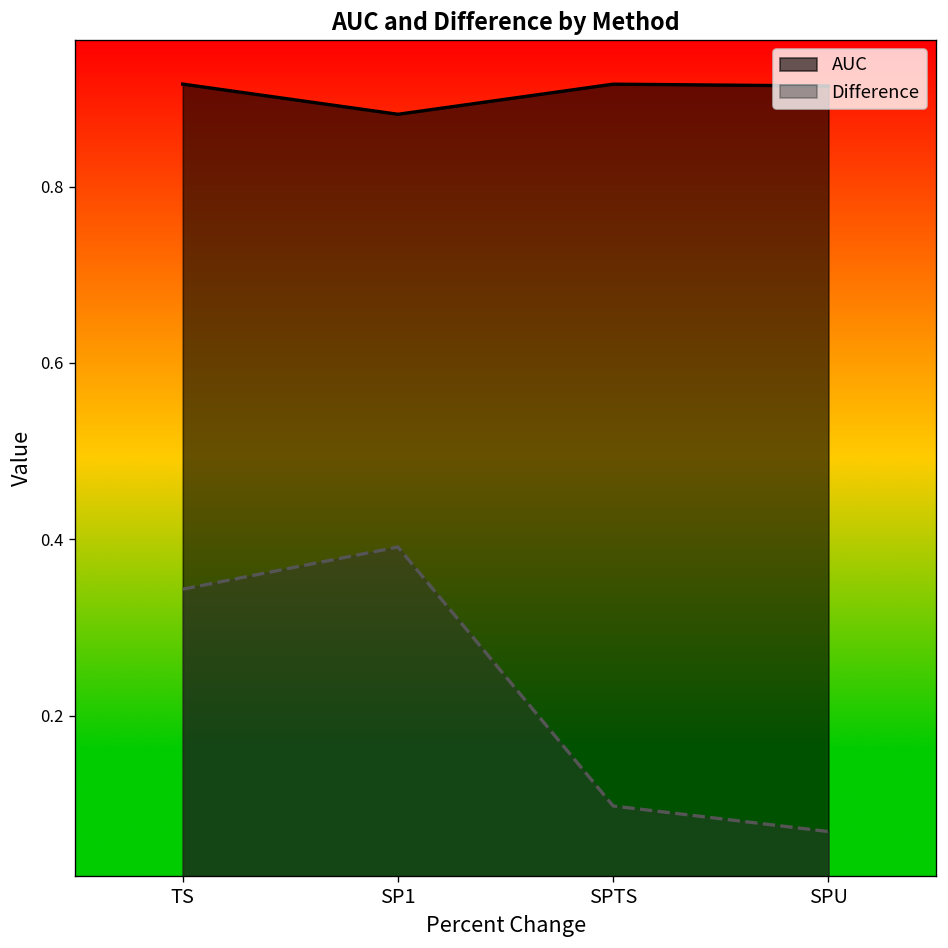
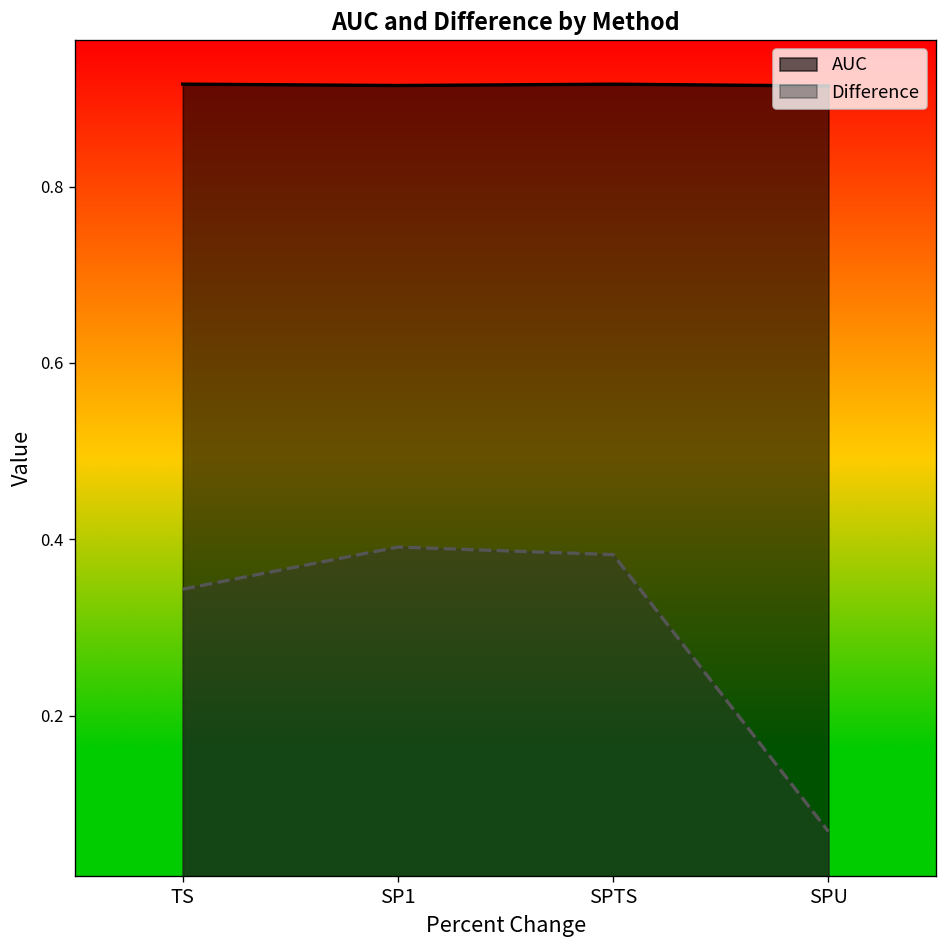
  {
    "AUC": {
      "TS": 0.92,
-     "SP1": 0.88,
+     "SP1": 0.91,
      "SPTS": 0.92
    },
    "Difference": {
      "TS": 0.34,
      "SP1": 0.39,
-     "SPTS": 0.10,
+     "SPTS": 0.38,
      "SPU": 0.07
    }
  }
